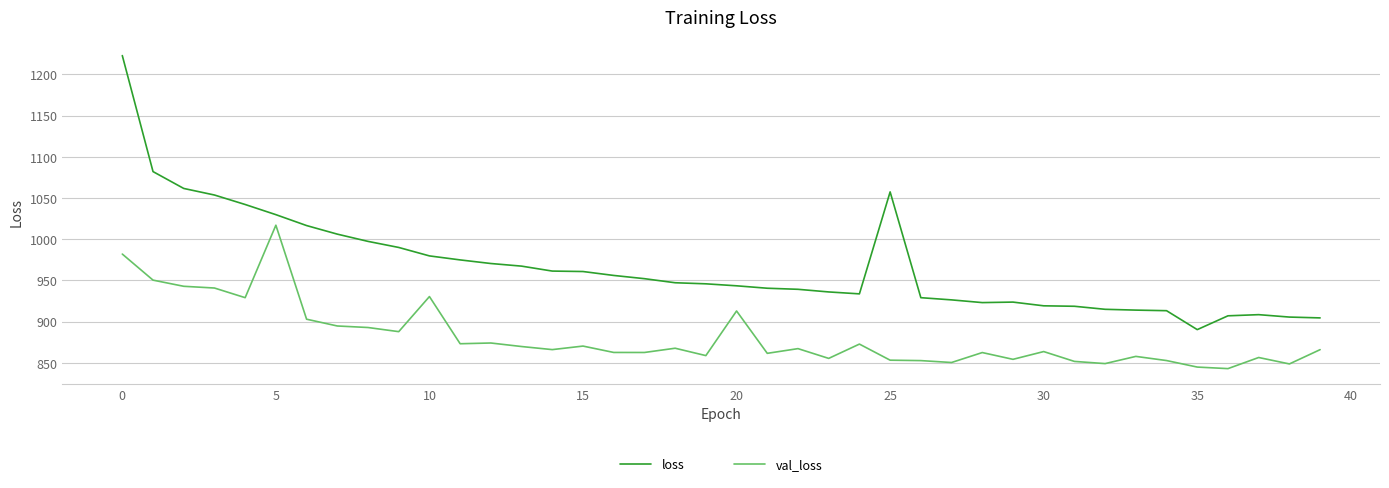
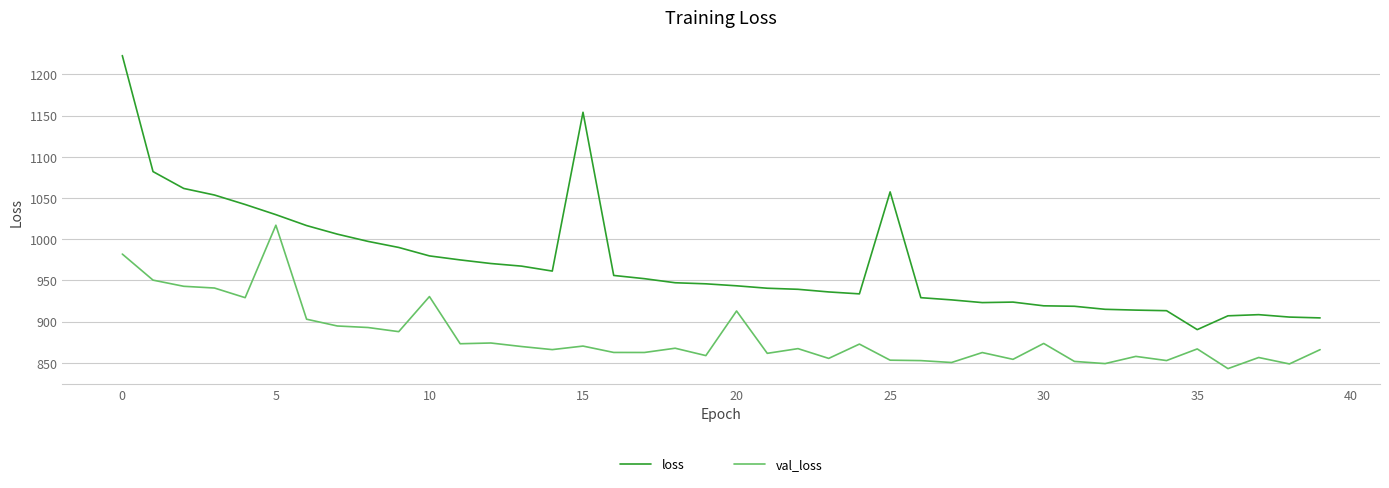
  {
    "loss": {
      "0": 1220,
      "5": 1030,
      "10": 980,
-     "15": 960,
+     "15": 1150,
      "20": 940,
      "25": 1060,
      "30": 920,
      "35": 890
    },
    "val_loss": {
      "0": 980,
      "5": 1020,
      "10": 930,
      "15": 870,
      "20": 910,
      "25": 850,
-     "30": 860,
-     "35": 840
+     "30": 870,
+     "35": 870
    }
  }
